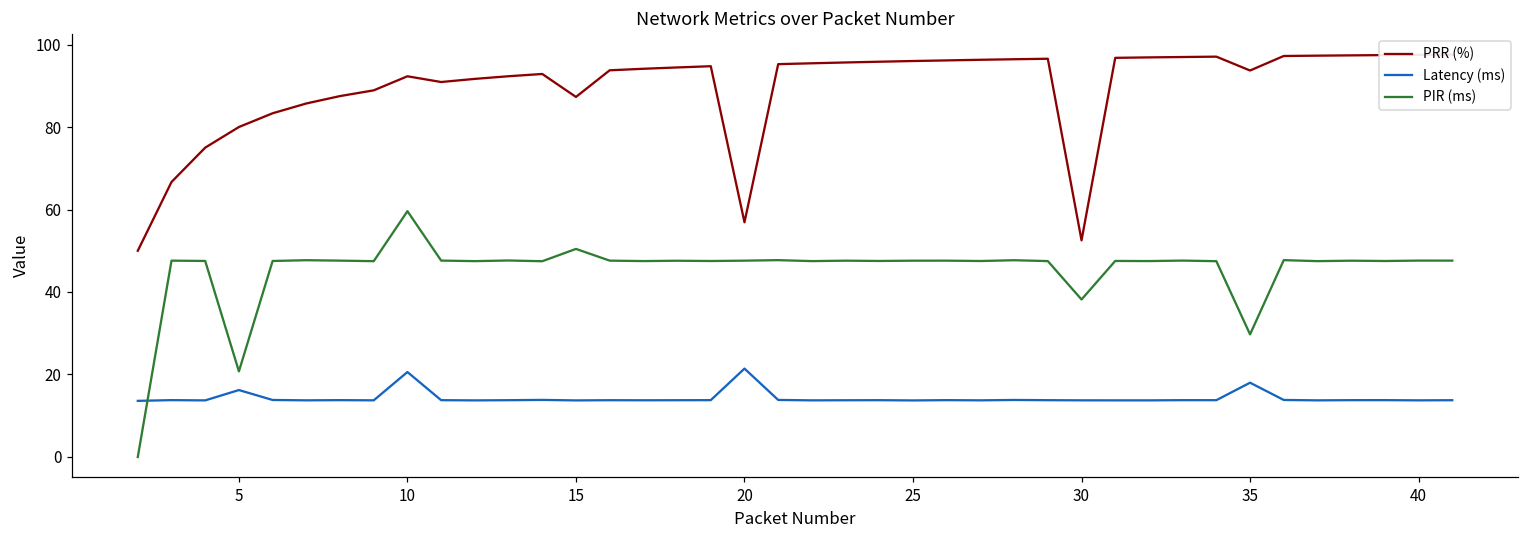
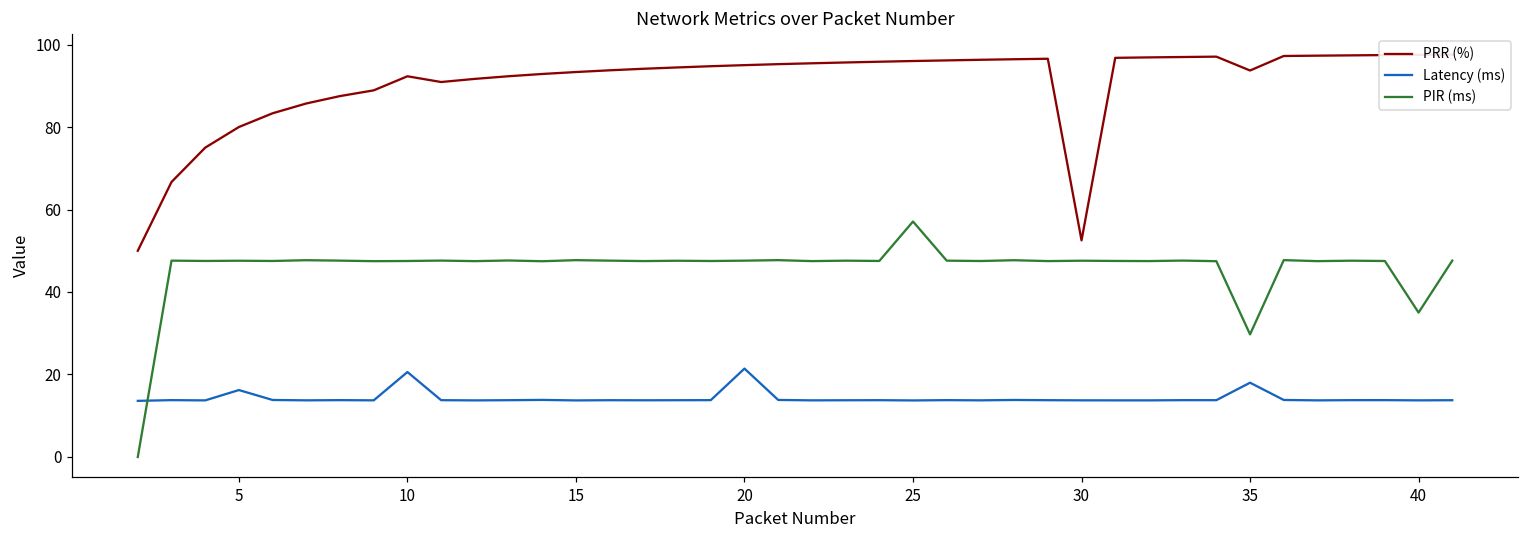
  {
    "PRR (%)": {
      "5": 80,
      "10": 92,
-     "15": 87,
-     "20": 57,
+     "15": 93,
+     "20": 95,
      "25": 96,
      "30": 53,
      "35": 94
    },
    "Latency (ms)": {
      "5": 16,
      "10": 21,
      "15": 14,
      "20": 21,
      "25": 14,
      "30": 14,
      "35": 18,
      "40": 14
    },
    "PIR (ms)": {
-     "5": 21,
-     "10": 60,
-     "15": 50,
+     "5": 48,
+     "10": 48,
+     "15": 48,
      "20": 48,
-     "25": 48,
-     "30": 38,
+     "25": 57,
+     "30": 48,
      "35": 30,
-     "40": 48
+     "40": 35
    }
  }
